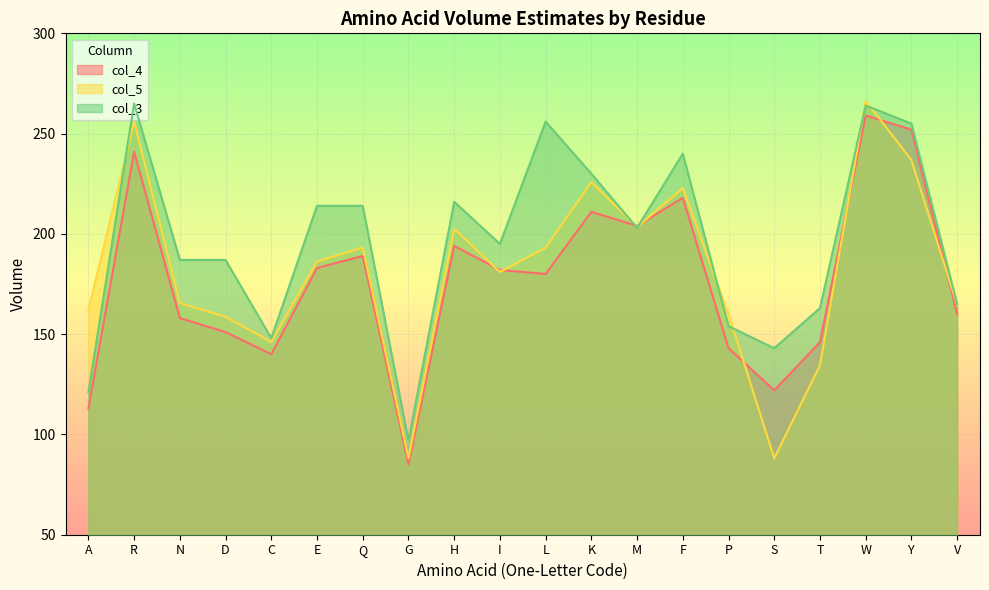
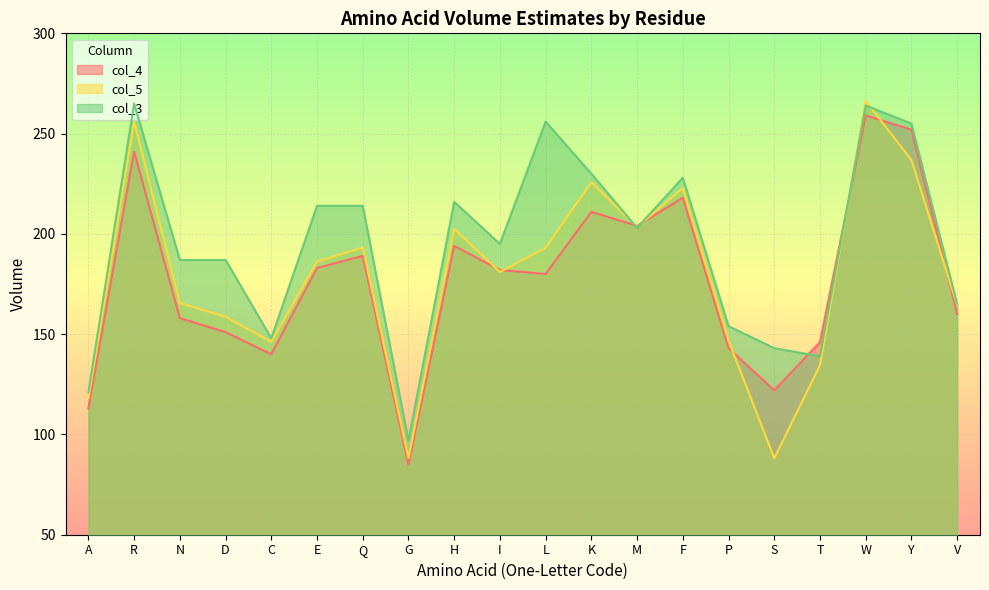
  {
    "col_4": {
      "A": 113,
      "R": 241,
      "N": 158,
      "D": 151,
      "C": 140,
      "E": 183,
      "Q": 189,
      "G": 85,
      "H": 194,
      "L": 180,
      "K": 211,
      "F": 218,
      "P": 143,
      "S": 122,
      "T": 146,
      "W": 259,
      "Y": 252,
      "V": 160
    },
    "col_5": {
-     "A": 162,
+     "A": 118,
      "R": 256,
      "N": 166,
      "D": 159,
      "C": 146,
      "E": 186,
      "Q": 193,
      "G": 88,
      "H": 203,
      "L": 193,
      "K": 226,
      "F": 223,
-     "P": 160,
+     "P": 147,
      "S": 88,
      "T": 135,
      "W": 266,
      "Y": 237
    },
    "col_3": {
      "A": 121,
      "N": 187,
      "D": 187,
      "C": 148,
      "E": 214,
      "Q": 214,
      "G": 97,
      "H": 216,
      "I": 195,
      "L": 256,
      "K": 230,
-     "F": 240,
+     "F": 228,
      "P": 154,
      "S": 143,
-     "T": 163,
+     "T": 139,
      "W": 264,
      "Y": 255
    }
  }
